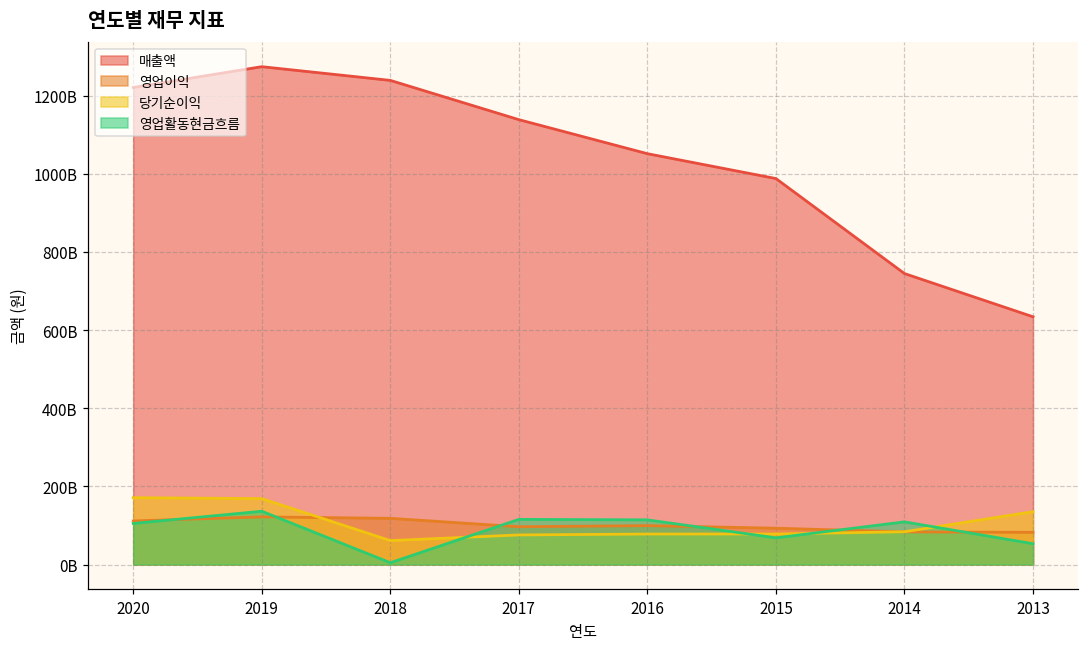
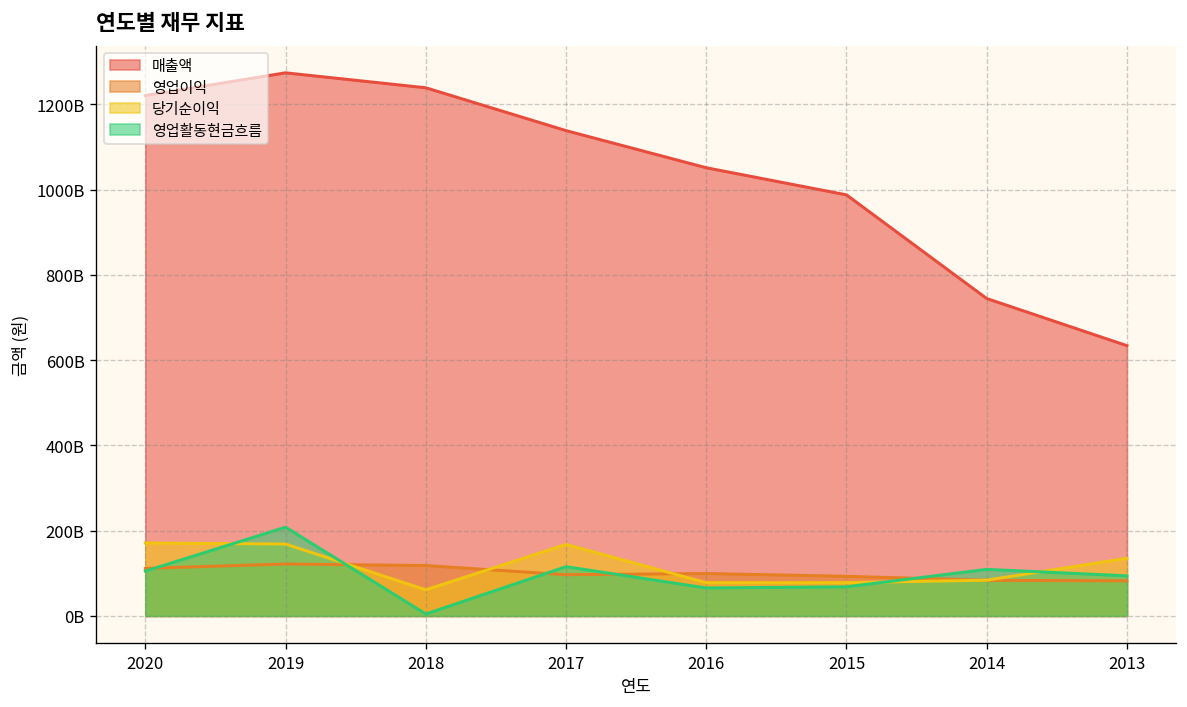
  {
    "당기순이익": {
      "2020": 170000000000,
      "2019": 170000000000,
      "2018": 60000000000,
-     "2017": 80000000000,
+     "2017": 170000000000,
      "2016": 80000000000,
      "2015": 80000000000,
      "2013": 140000000000
    },
    "영업활동현금흐름": {
-     "2019": 140000000000,
+     "2019": 210000000000,
      "2018": 0,
      "2017": 120000000000,
-     "2016": 110000000000,
+     "2016": 70000000000,
      "2015": 70000000000,
      "2014": 110000000000,
-     "2013": 50000000000
+     "2013": 90000000000
    }
  }
